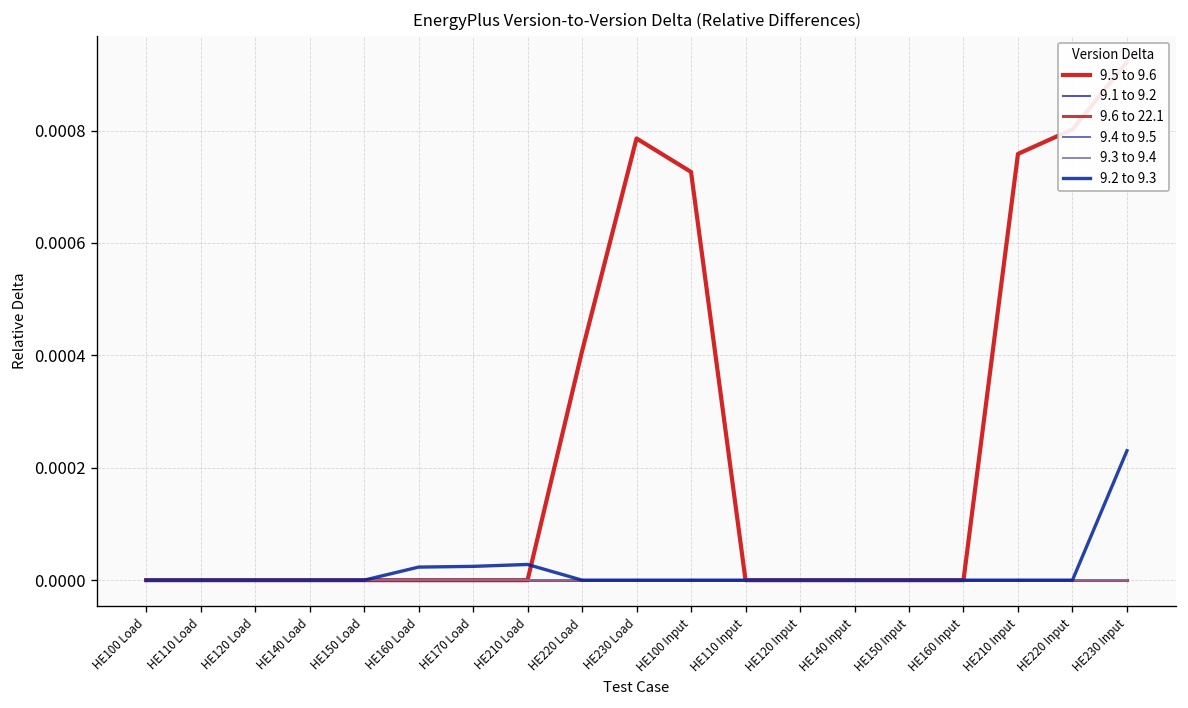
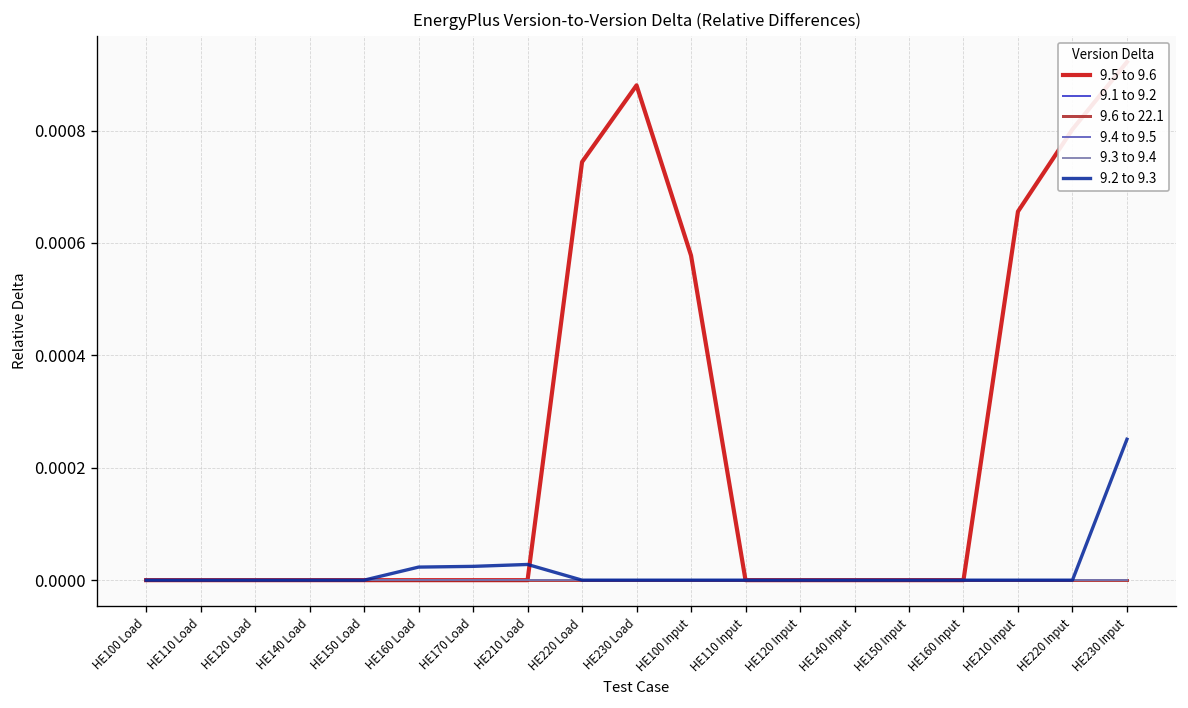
  {
    "9.5 to 9.6": {
-     "HE220 Load": 0.00041,
-     "HE230 Load": 0.00079,
-     "HE100 Input": 0.00073,
-     "HE210 Input": 0.00076
+     "HE220 Load": 0.00074,
+     "HE230 Load": 0.00088,
+     "HE100 Input": 0.00058,
+     "HE210 Input": 0.00066
    },
    "9.3 to 9.4": {
      "HE230 Input": 0.00000
    },
    "9.2 to 9.3": {
      "HE160 Load": 0.00002,
      "HE170 Load": 0.00002,
      "HE210 Load": 0.00003,
-     "HE230 Input": 0.00023
+     "HE230 Input": 0.00025
    }
  }
